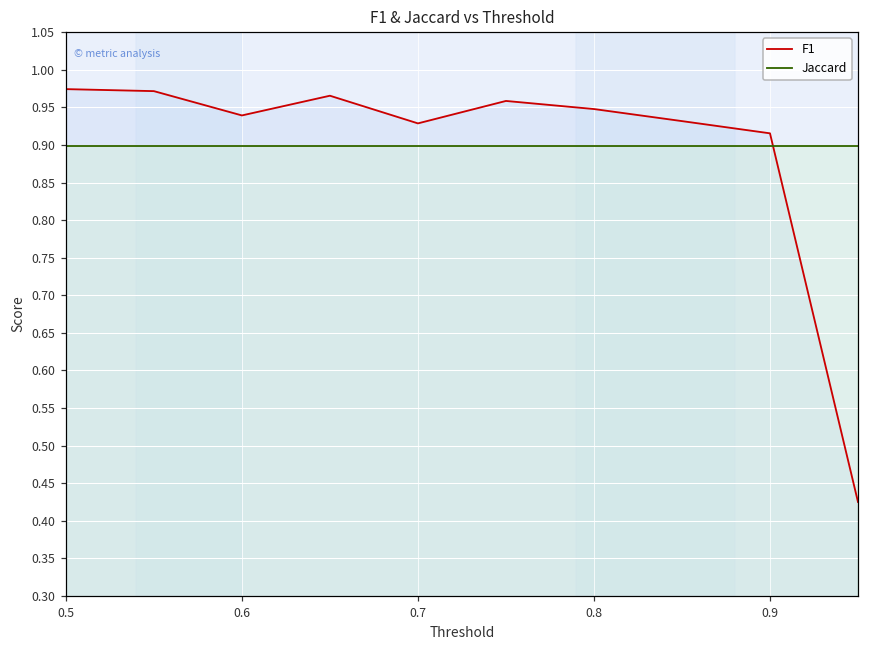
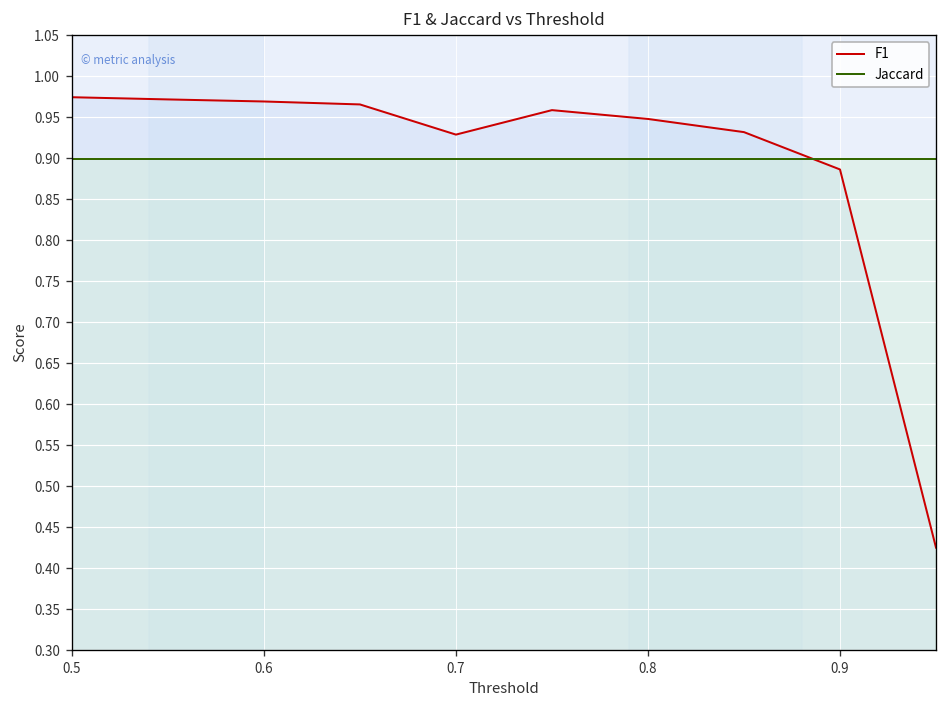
  {
    "F1": {
      "0.5": 0.97,
-     "0.6": 0.94,
+     "0.6": 0.97,
      "0.7": 0.93,
      "0.8": 0.95,
-     "0.9": 0.92
+     "0.9": 0.89
    },
    "Jaccard": {
      "0.5": 0.90,
      "0.6": 0.90,
      "0.7": 0.90,
      "0.8": 0.90,
      "0.9": 0.90
    }
  }
